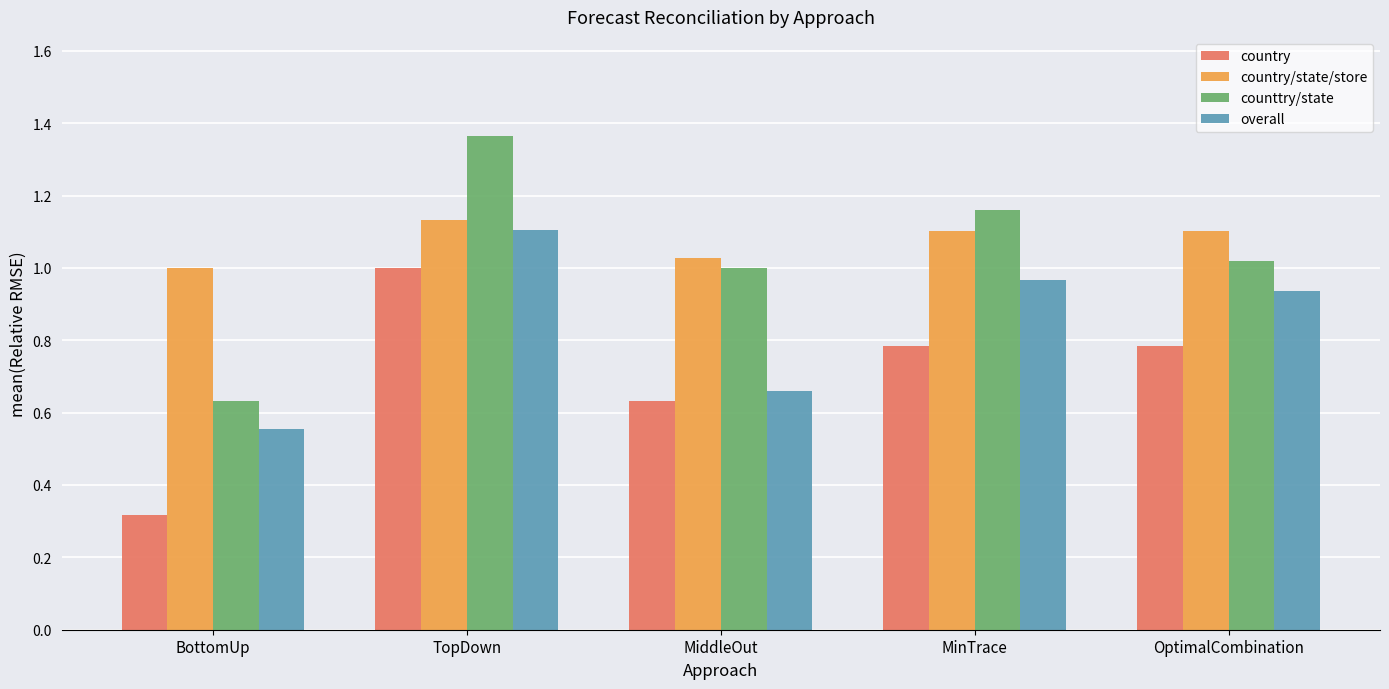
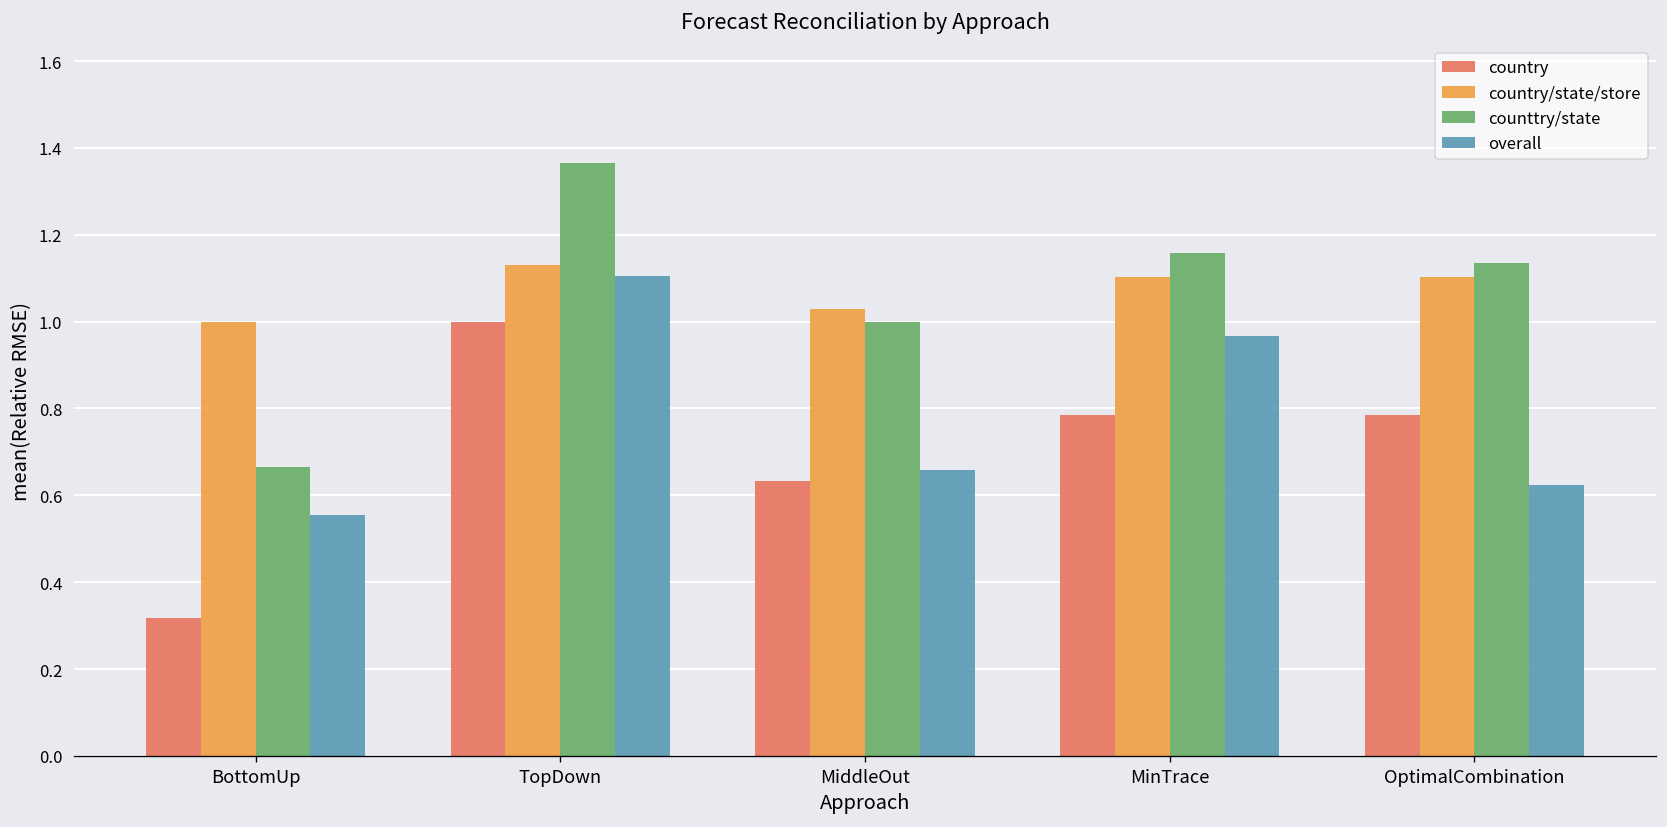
  {
    "counttry/state": {
-     "BottomUp": 0.63,
+     "BottomUp": 0.67,
      "TopDown": 1.37,
      "MiddleOut": 1.00,
      "MinTrace": 1.16,
-     "OptimalCombination": 1.02
+     "OptimalCombination": 1.13
    },
    "overall": {
      "BottomUp": 0.55,
      "TopDown": 1.11,
      "MiddleOut": 0.66,
      "MinTrace": 0.97,
-     "OptimalCombination": 0.93
+     "OptimalCombination": 0.62
    }
  }
